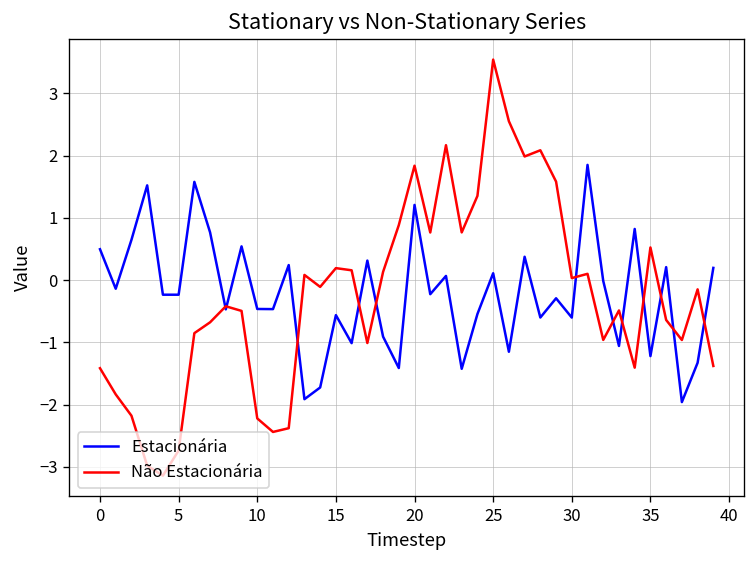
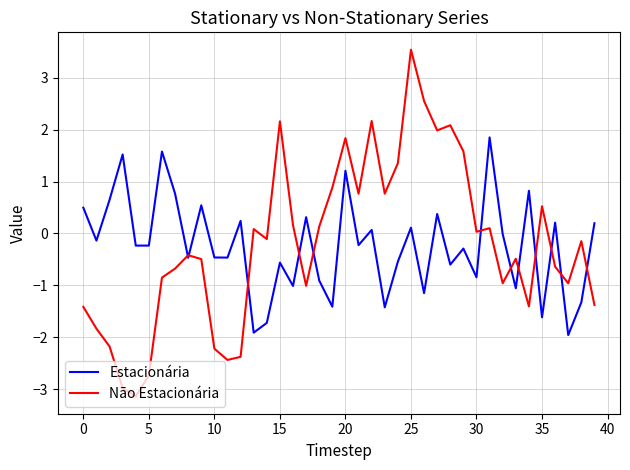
  {
    "Estacionária": {
      "0": 0.5,
      "5": -0.2,
      "10": -0.5,
      "15": -0.6,
      "20": 1.2,
      "25": 0.1,
-     "30": -0.6,
-     "35": -1.2
+     "30": -0.8,
+     "35": -1.6
    },
    "Não Estacionária": {
      "0": -1.4,
      "10": -2.2,
-     "15": 0.2,
+     "15": 2.2,
      "20": 1.8,
      "25": 3.5,
      "30": 0.0,
      "35": 0.5
    }
  }
